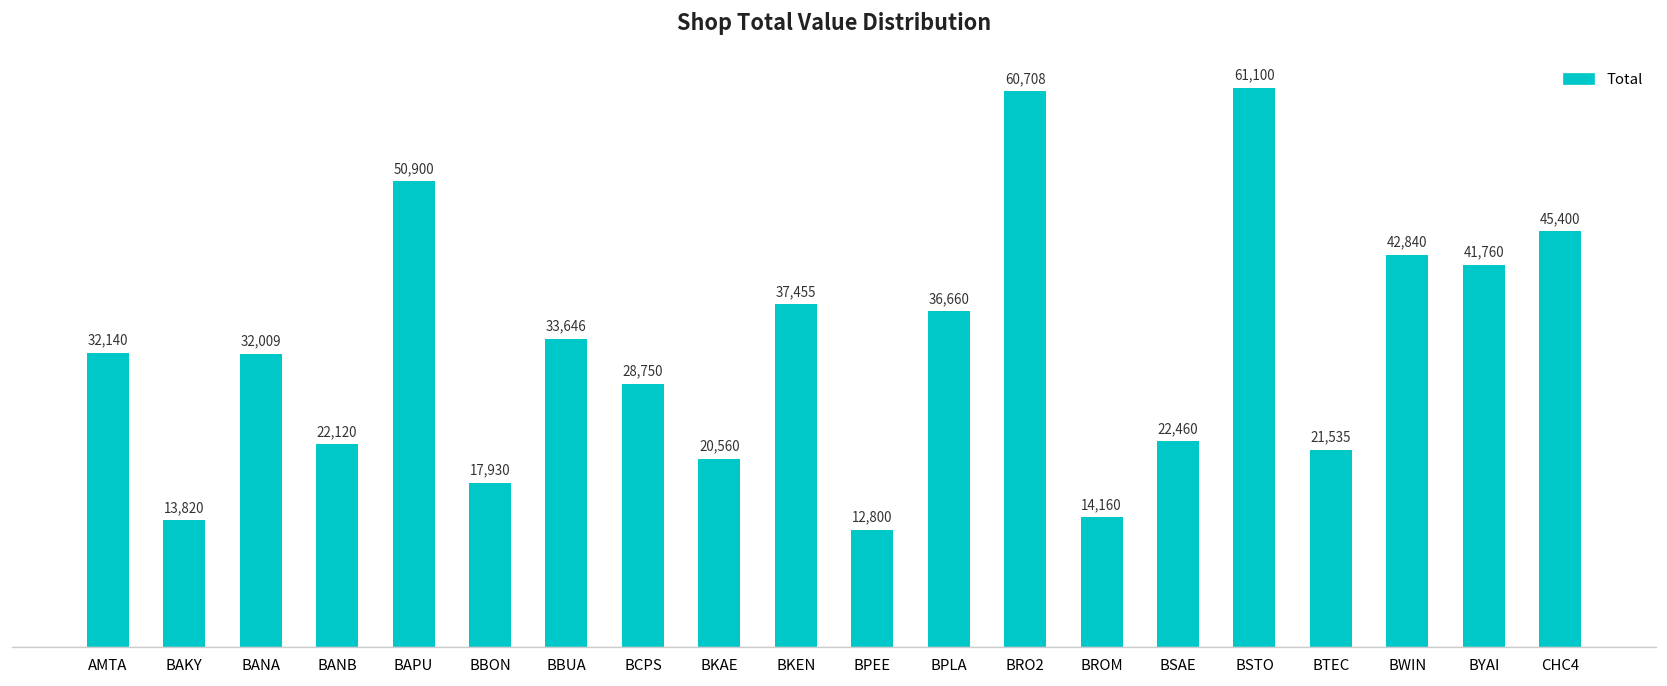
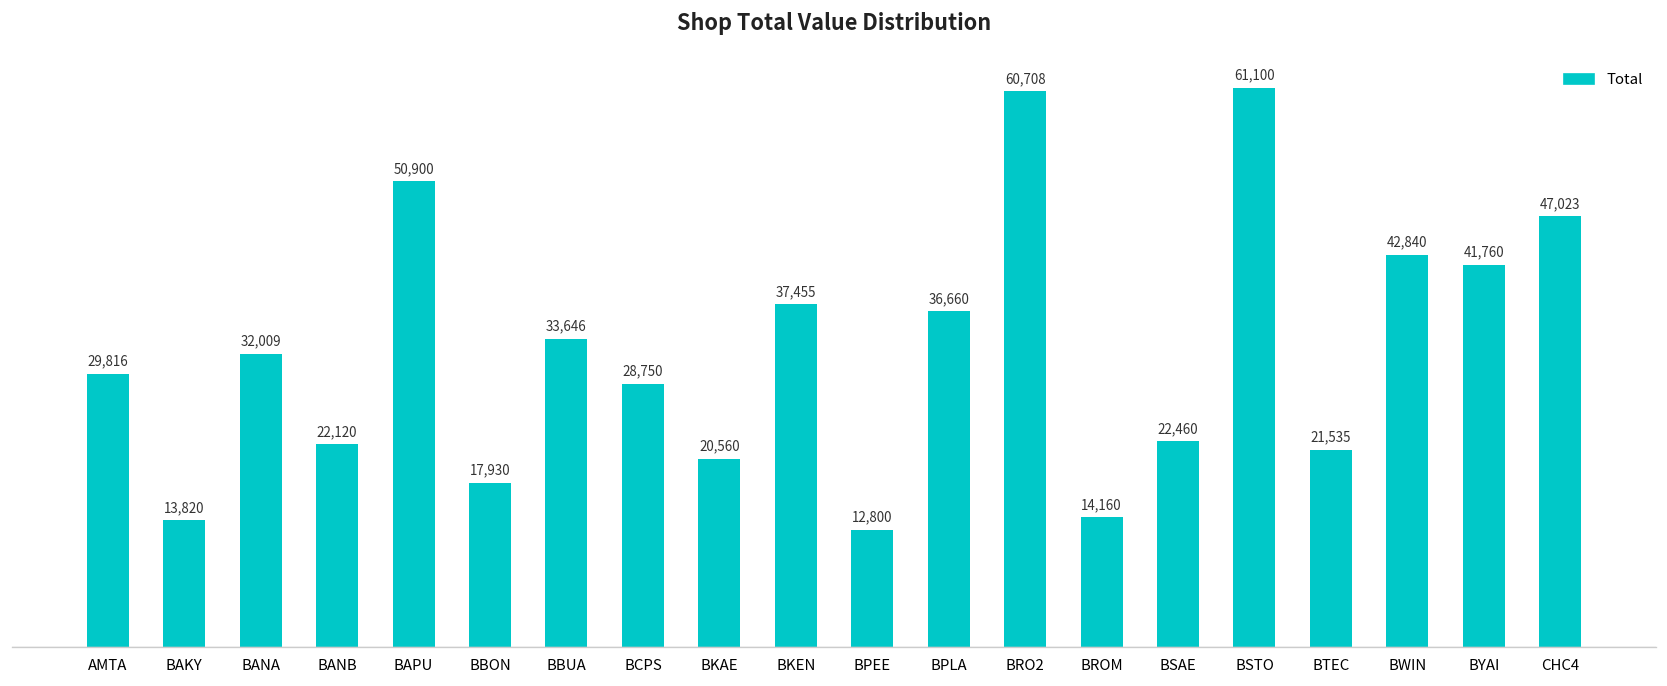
  {
-   "AMTA": "32,140",
+   "AMTA": "29,816",
    "BAKY": "13,820",
    "BANA": "32,009",
    "BANB": "22,120",
    "BAPU": "50,900",
    "BBON": "17,930",
    "BBUA": "33,646",
    "BCPS": "28,750",
    "BKAE": "20,560",
    "BKEN": "37,455",
    "BPEE": "12,800",
    "BPLA": "36,660",
    "BRO2": "60,708",
    "BROM": "14,160",
    "BSAE": "22,460",
    "BSTO": "61,100",
    "BTEC": "21,535",
    "BWIN": "42,840",
    "BYAI": "41,760",
-   "CHC4": "45,400"
+   "CHC4": "47,023"
  }
